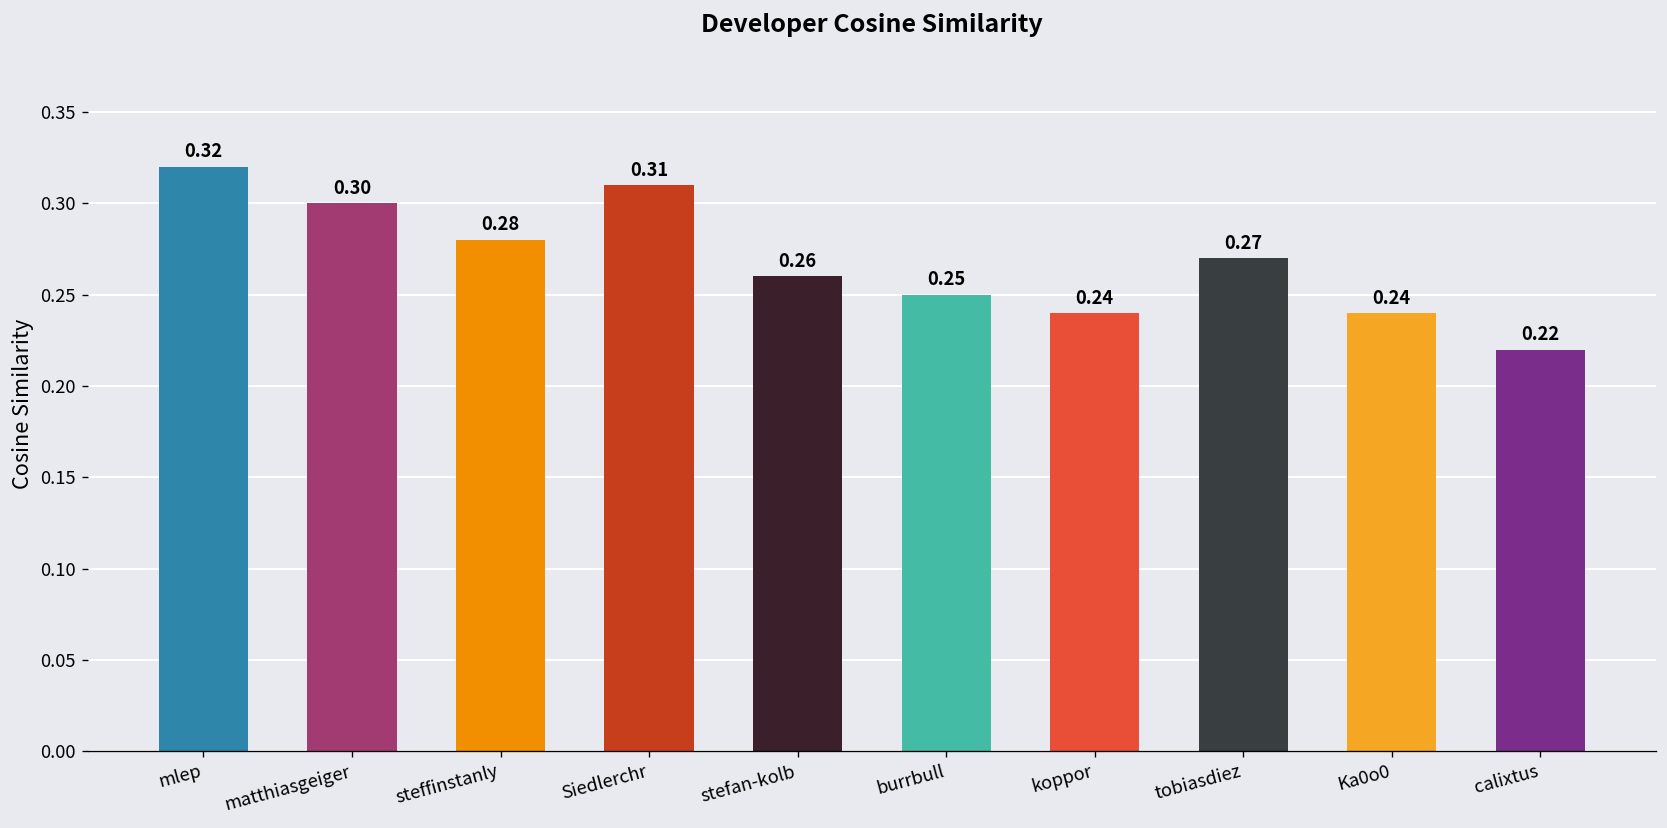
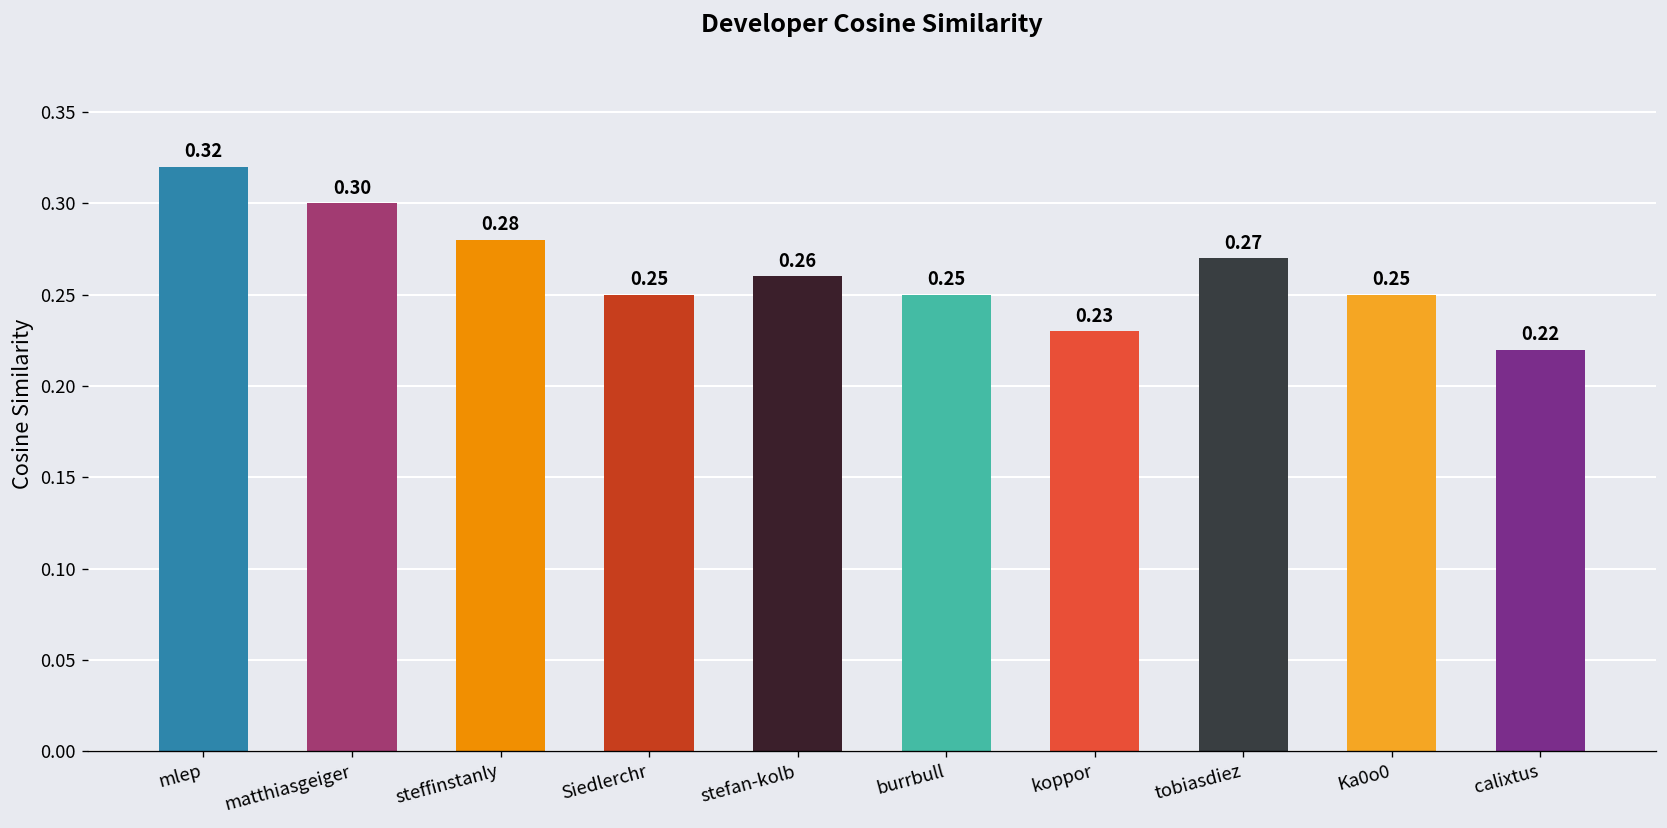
  {
    "mlep": 0.32,
    "matthiasgeiger": 0.30,
    "steffinstanly": 0.28,
-   "Siedlerchr": 0.31,
+   "Siedlerchr": 0.25,
    "stefan-kolb": 0.26,
    "burrbull": 0.25,
-   "koppor": 0.24,
+   "koppor": 0.23,
    "tobiasdiez": 0.27,
-   "Ka0o0": 0.24,
+   "Ka0o0": 0.25,
    "calixtus": 0.22
  }
